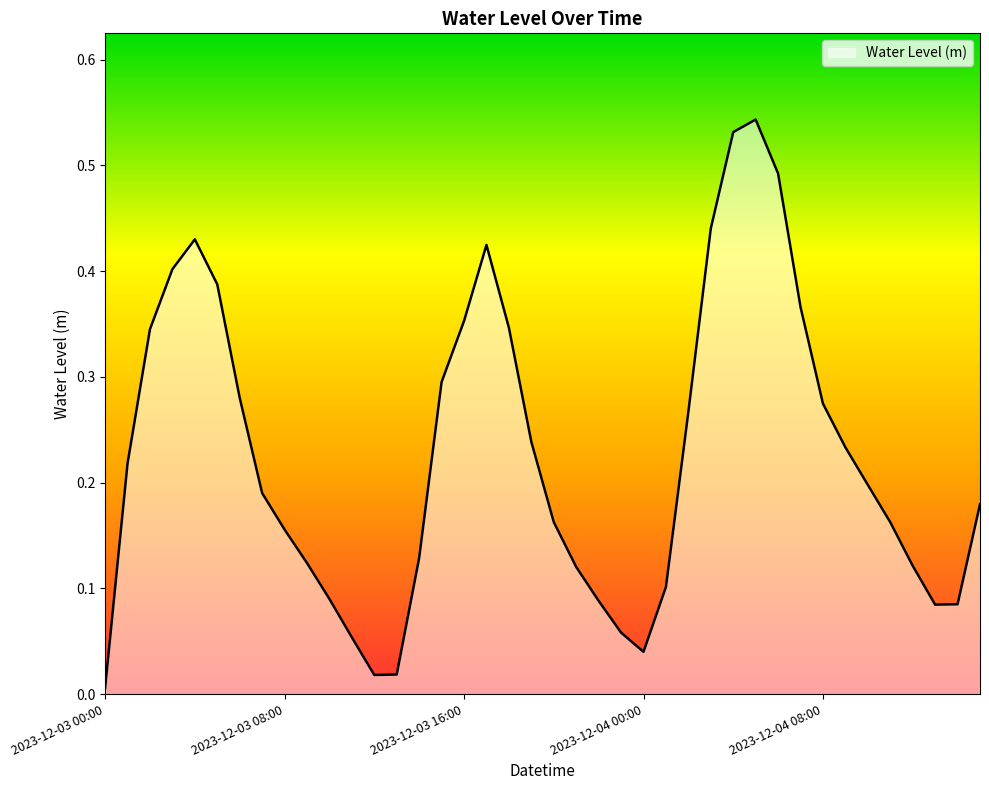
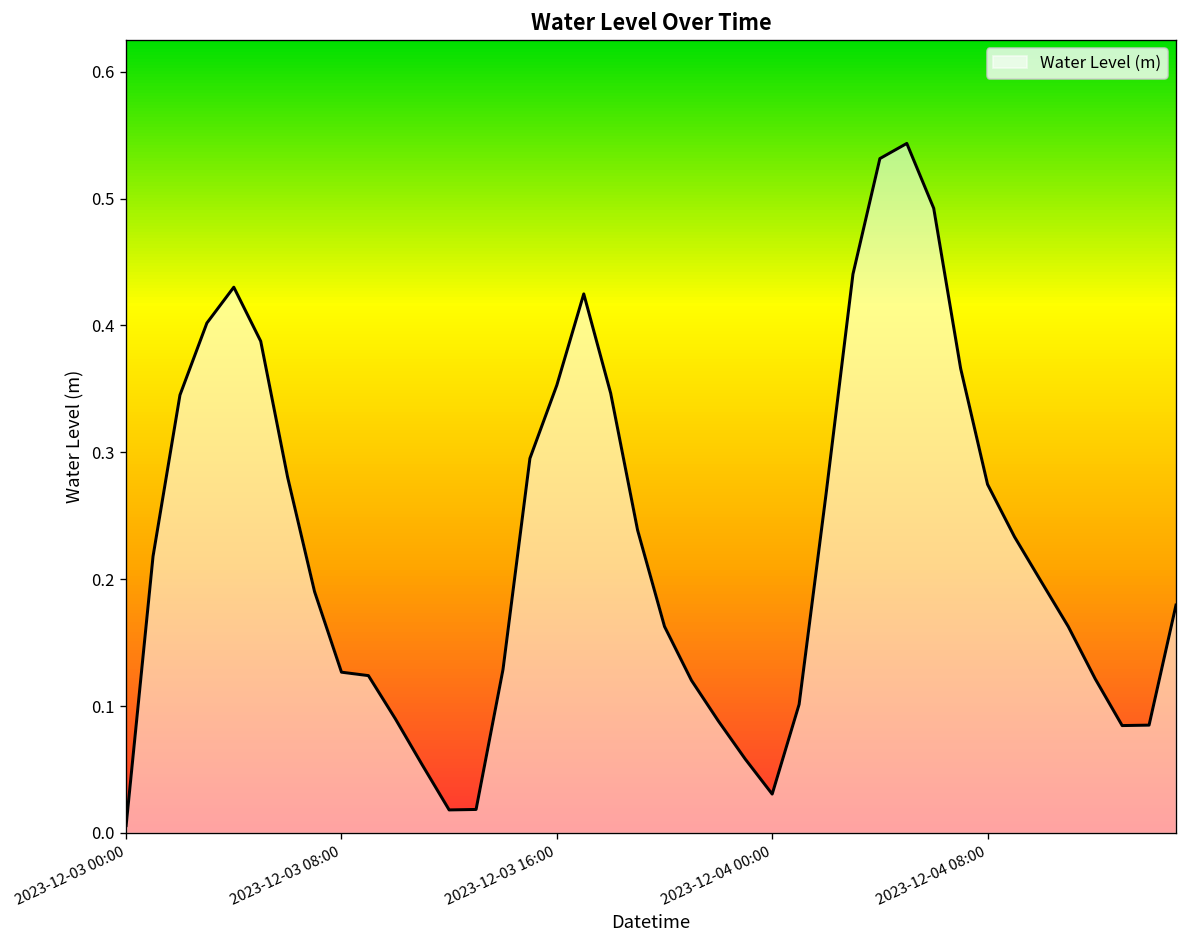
  {
    "2023-12-03 00:00": 0.006,
-   "2023-12-03 08:00": 0.156,
+   "2023-12-03 08:00": 0.127,
    "2023-12-03 16:00": 0.353,
-   "2023-12-04 00:00": 0.040,
+   "2023-12-04 00:00": 0.031,
    "2023-12-04 08:00": 0.275
  }
